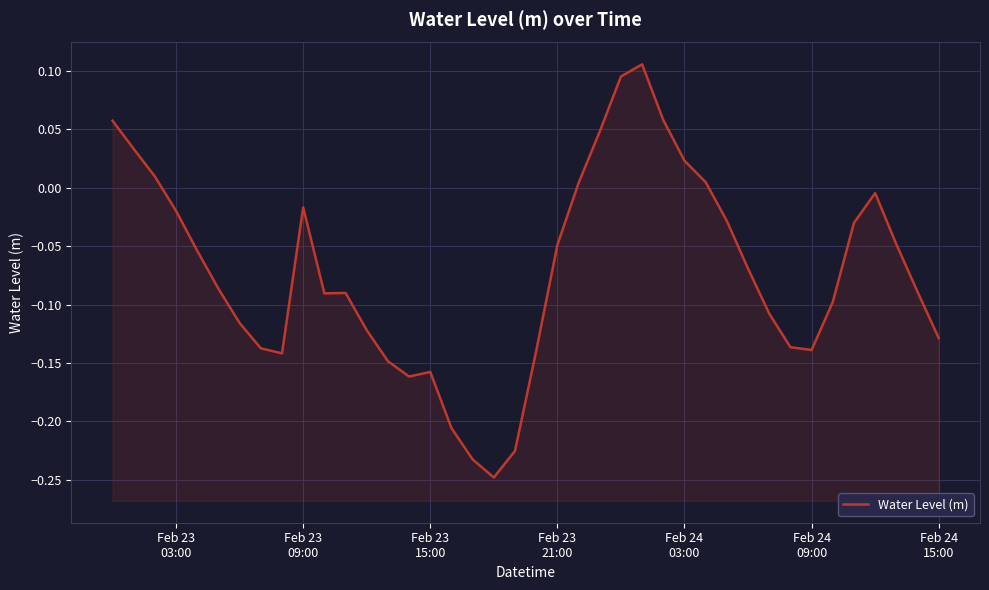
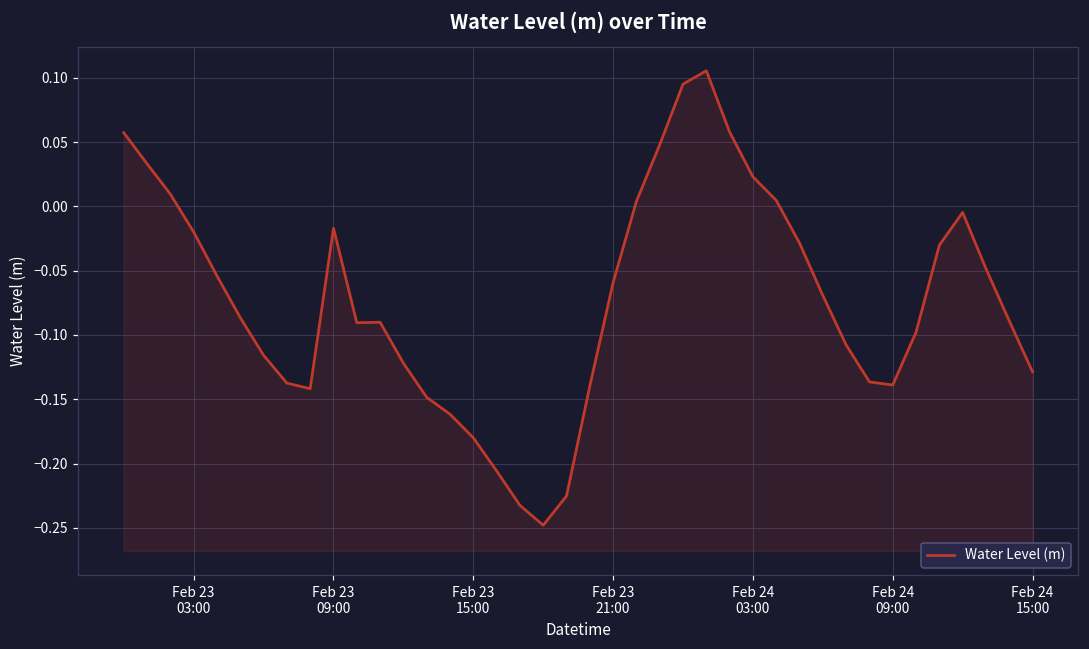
  {
    "Feb 23 03:00": -0.020,
    "Feb 23 09:00": -0.017,
-   "Feb 23 15:00": -0.158,
-   "Feb 23 21:00": -0.049,
+   "Feb 23 15:00": -0.180,
+   "Feb 23 21:00": -0.059,
    "Feb 24 03:00": 0.023,
    "Feb 24 09:00": -0.139,
    "Feb 24 15:00": -0.129
  }
